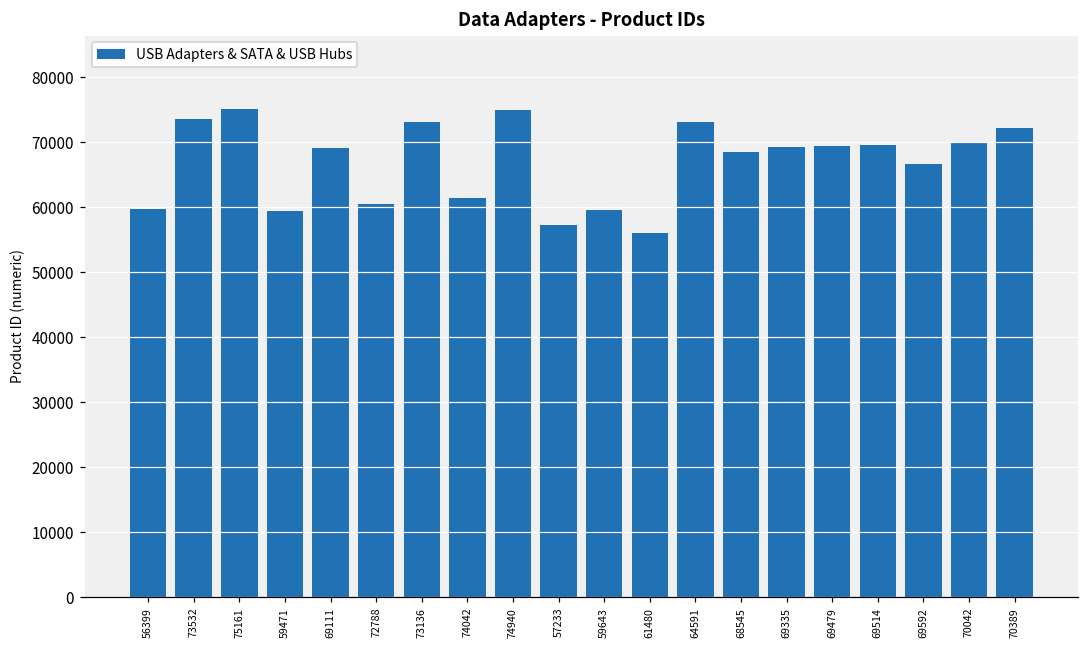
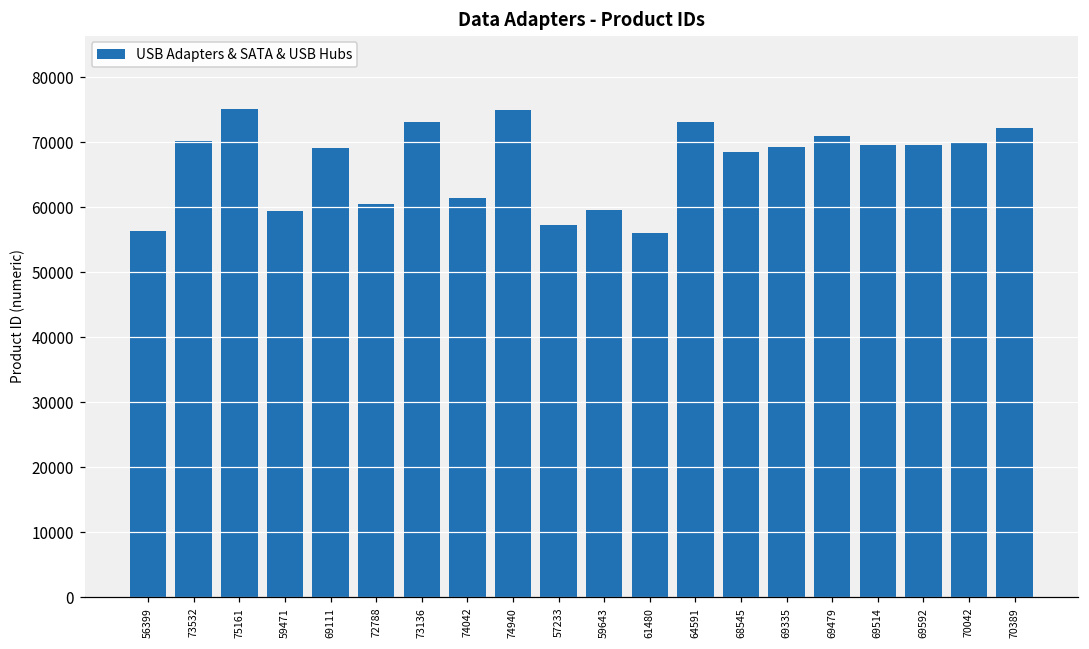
  {
-   "56399": 60000,
-   "73532": 74000,
+   "56399": 56000,
+   "73532": 70000,
    "75161": 75000,
    "59471": 59000,
    "69111": 69000,
    "72788": 61000,
    "73136": 73000,
    "74042": 61000,
    "74940": 75000,
    "57233": 57000,
    "59643": 60000,
    "61480": 56000,
    "64591": 73000,
    "68545": 69000,
    "69335": 69000,
-   "69479": 69000,
+   "69479": 71000,
    "69514": 70000,
-   "69592": 67000,
+   "69592": 70000,
    "70042": 70000,
    "70389": 72000
  }
